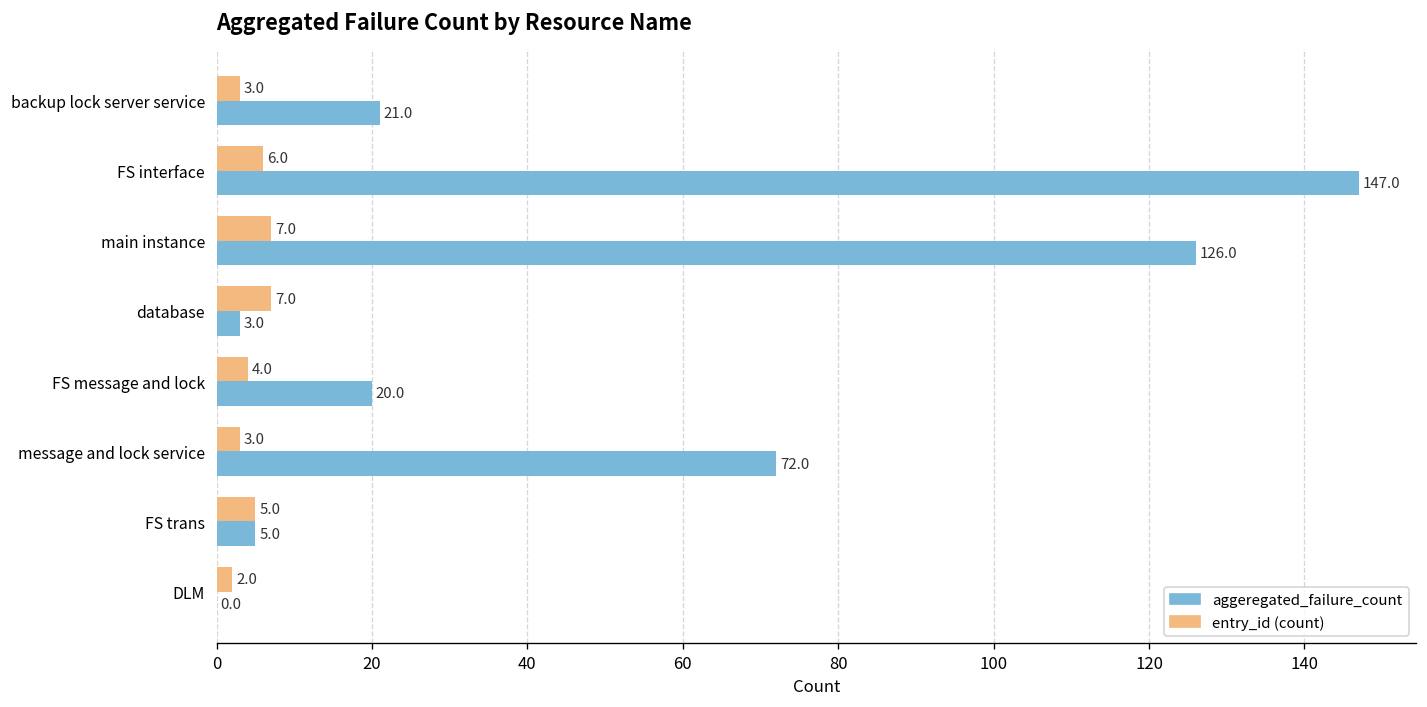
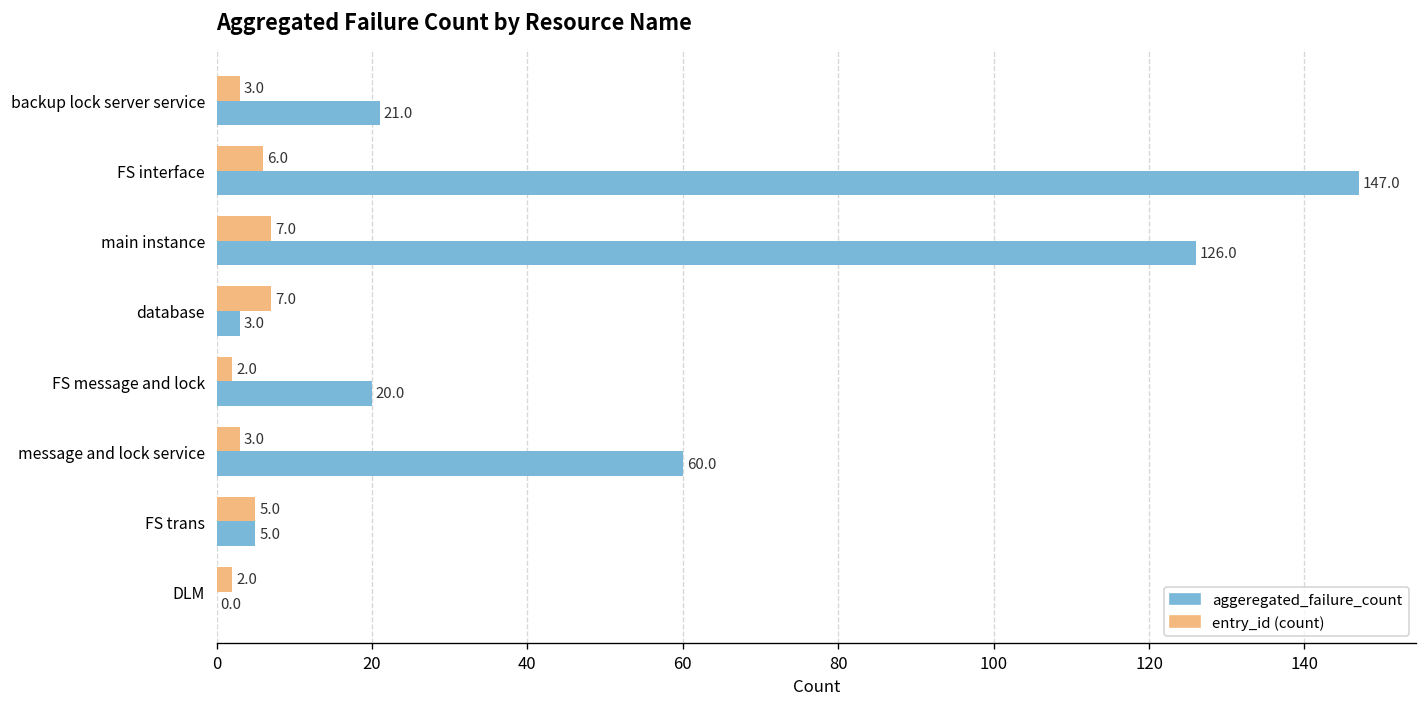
  {
    "aggeregated_failure_count": {
      "backup lock server service": 21.0,
      "FS interface": 147.0,
      "main instance": 126.0,
      "database": 3.0,
      "FS message and lock": 20.0,
-     "message and lock service": 72.0,
+     "message and lock service": 60.0,
      "FS trans": 5.0,
      "DLM": 0.0
    },
    "entry_id (count)": {
      "backup lock server service": 3.0,
      "FS interface": 6.0,
      "main instance": 7.0,
      "database": 7.0,
-     "FS message and lock": 4.0,
+     "FS message and lock": 2.0,
      "message and lock service": 3.0,
      "FS trans": 5.0,
      "DLM": 2.0
    }
  }
